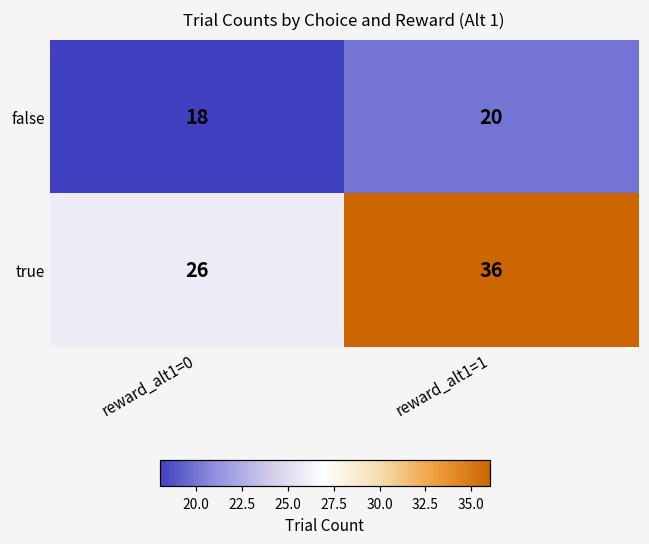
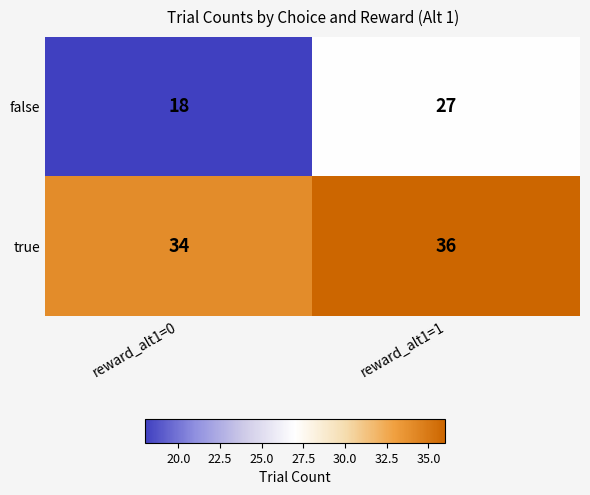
  {
    "false": {
      "reward_alt1=0": 18,
-     "reward_alt1=1": 20
+     "reward_alt1=1": 27
    },
    "true": {
-     "reward_alt1=0": 26,
+     "reward_alt1=0": 34,
      "reward_alt1=1": 36
    }
  }
